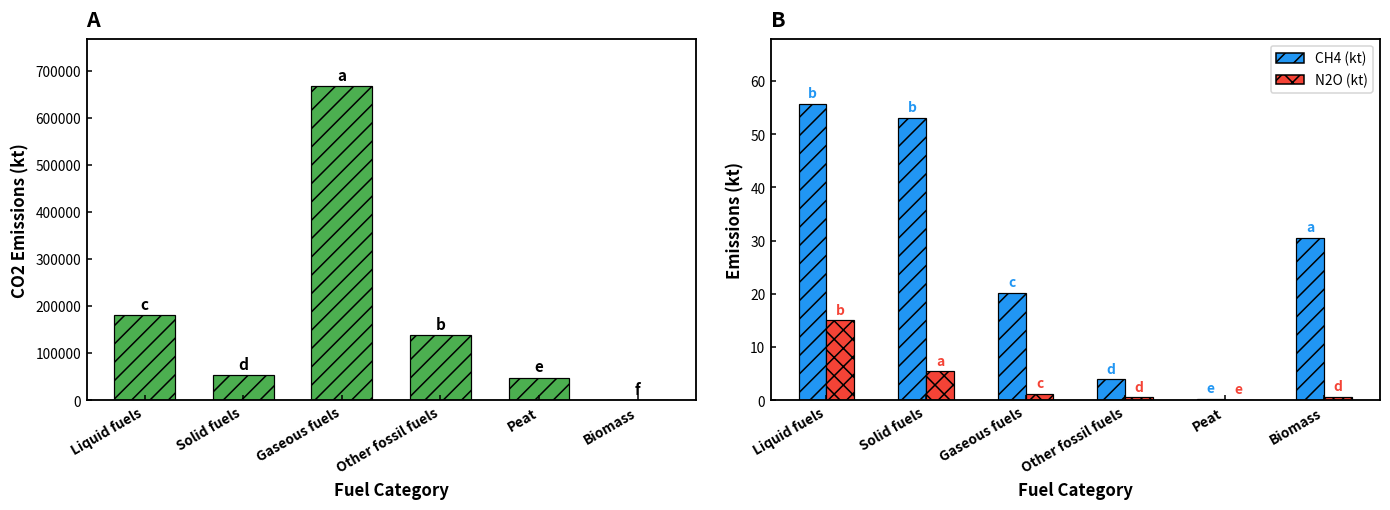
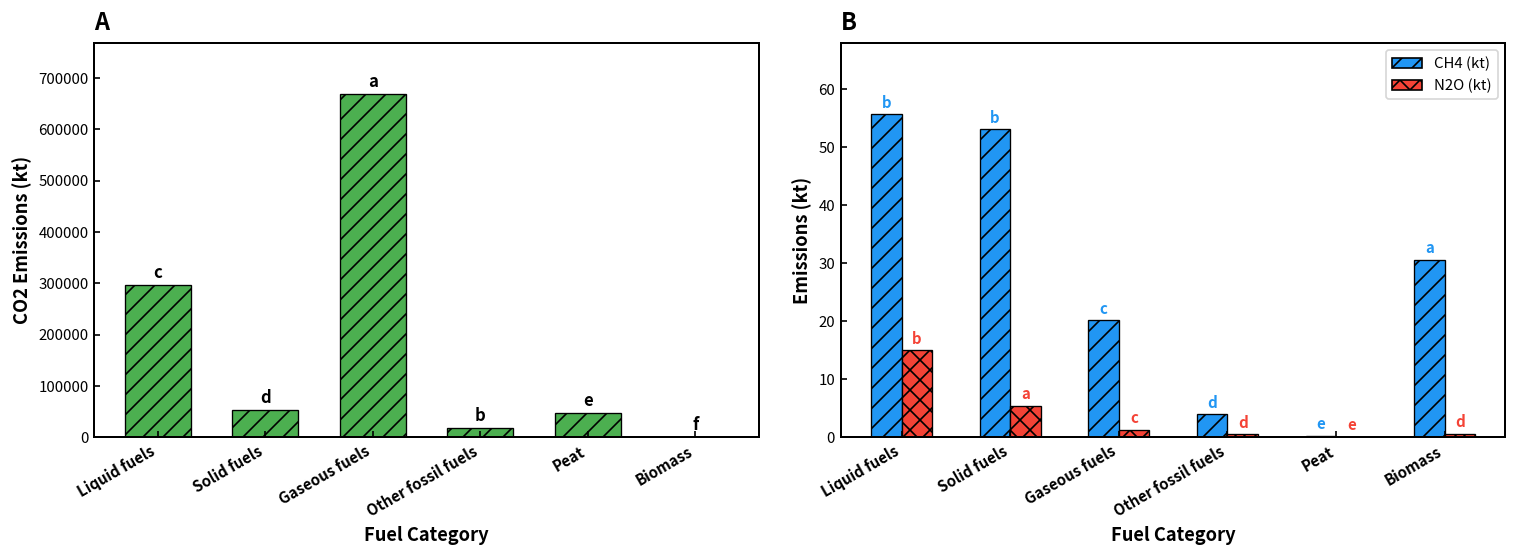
  {
    "A": {
-     "Liquid fuels": 180000,
+     "Liquid fuels": 300000,
      "Solid fuels": 50000,
      "Gaseous fuels": 670000,
-     "Other fossil fuels": 140000,
+     "Other fossil fuels": 20000,
      "Peat": 50000,
      "Biomass": 0
    }
  }
